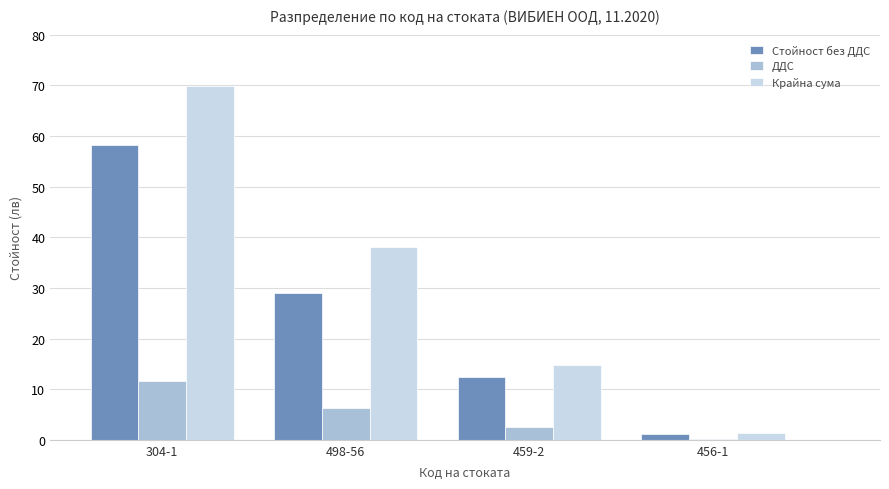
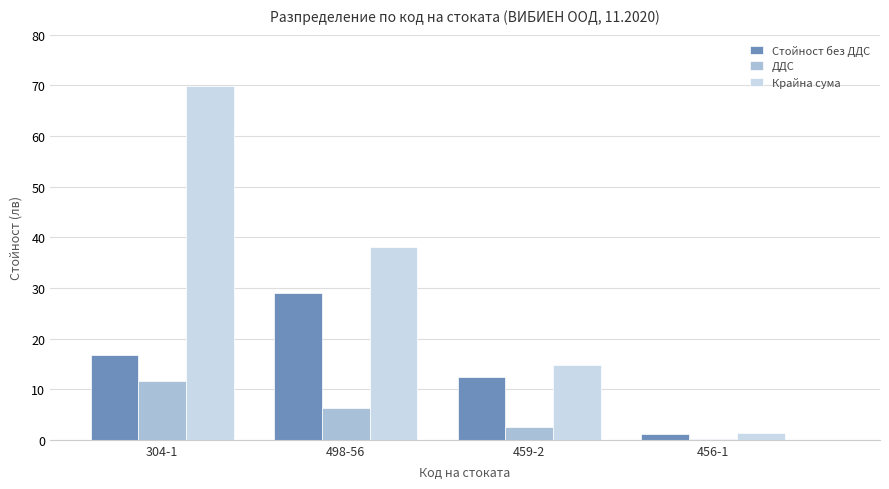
  {
    "Стойност без ДДС": {
-     "304-1": 58,
+     "304-1": 17,
      "498-56": 29,
      "459-2": 12,
      "456-1": 1
    }
  }
